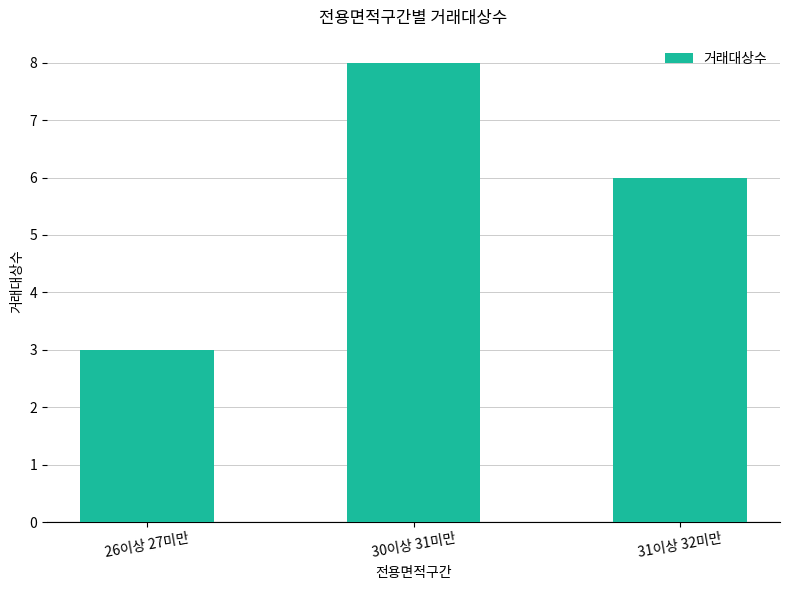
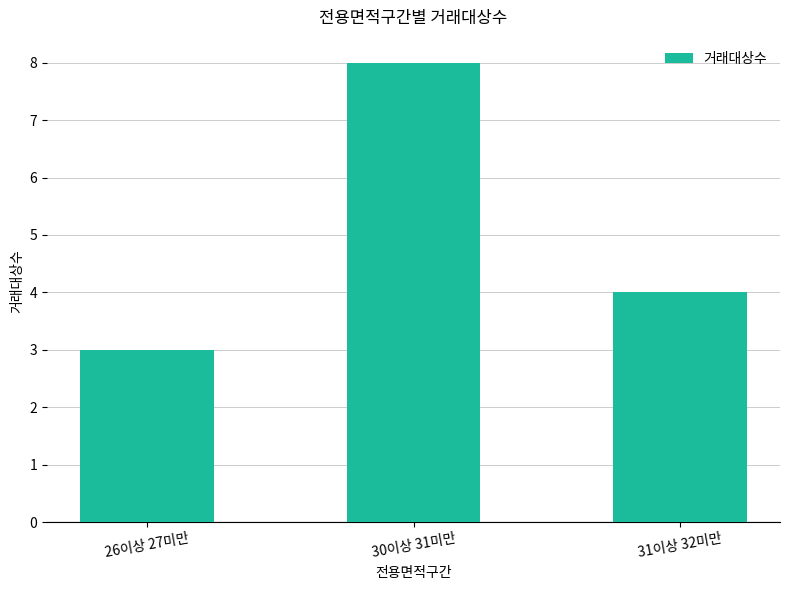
  {
    "26이상 27미만": 3,
    "30이상 31미만": 8,
-   "31이상 32미만": 6
+   "31이상 32미만": 4
  }
